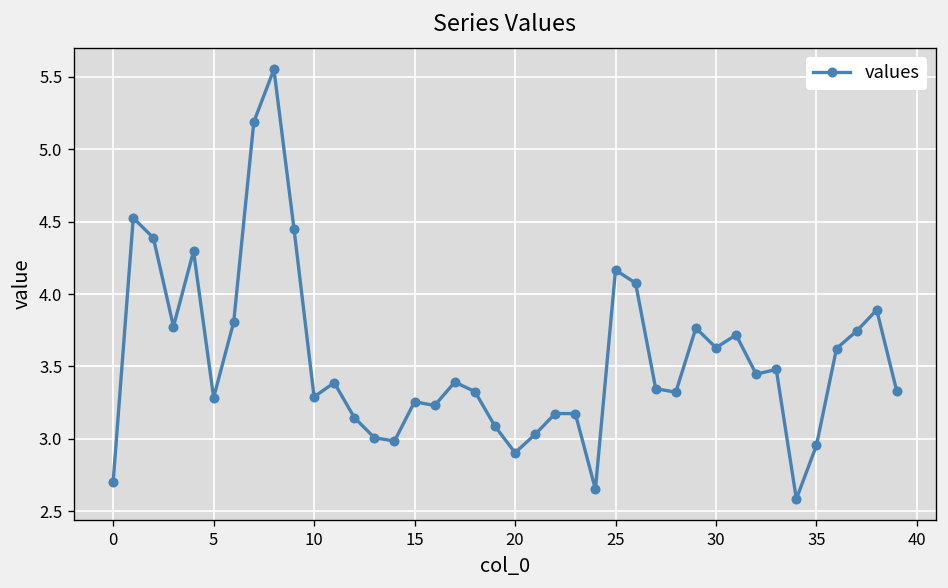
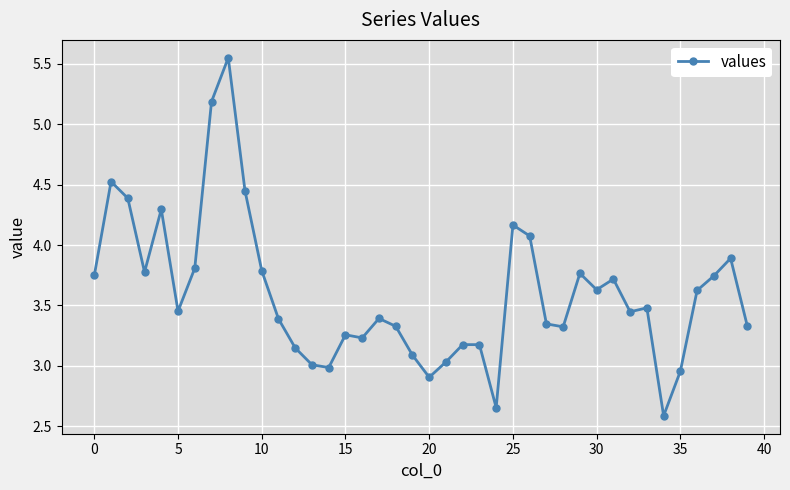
  {
-   "0": 2.70,
-   "5": 3.29,
-   "10": 3.29,
+   "0": 3.75,
+   "5": 3.45,
+   "10": 3.79,
    "15": 3.26,
    "20": 2.90,
    "25": 4.17,
    "30": 3.63,
    "35": 2.95
  }
